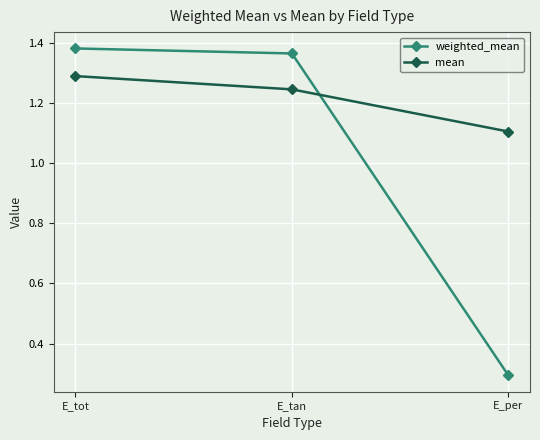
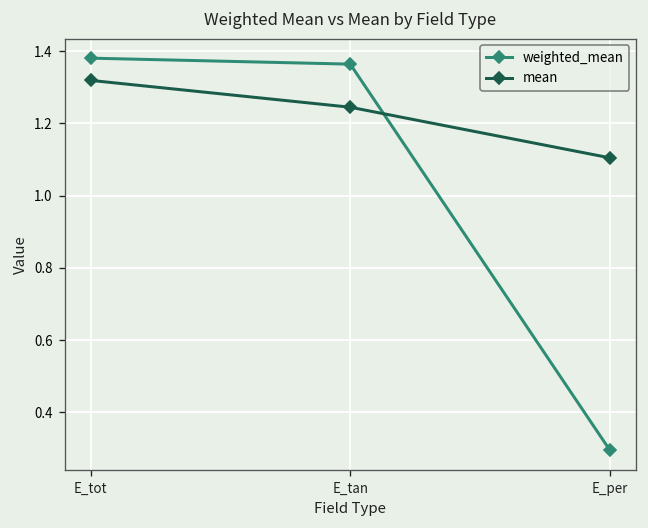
  {
    "weighted_mean": {
      "E_tot": 1.38,
      "E_tan": 1.36,
      "E_per": 0.29
    },
    "mean": {
-     "E_tot": 1.29,
+     "E_tot": 1.32,
      "E_tan": 1.24,
      "E_per": 1.10
    }
  }
